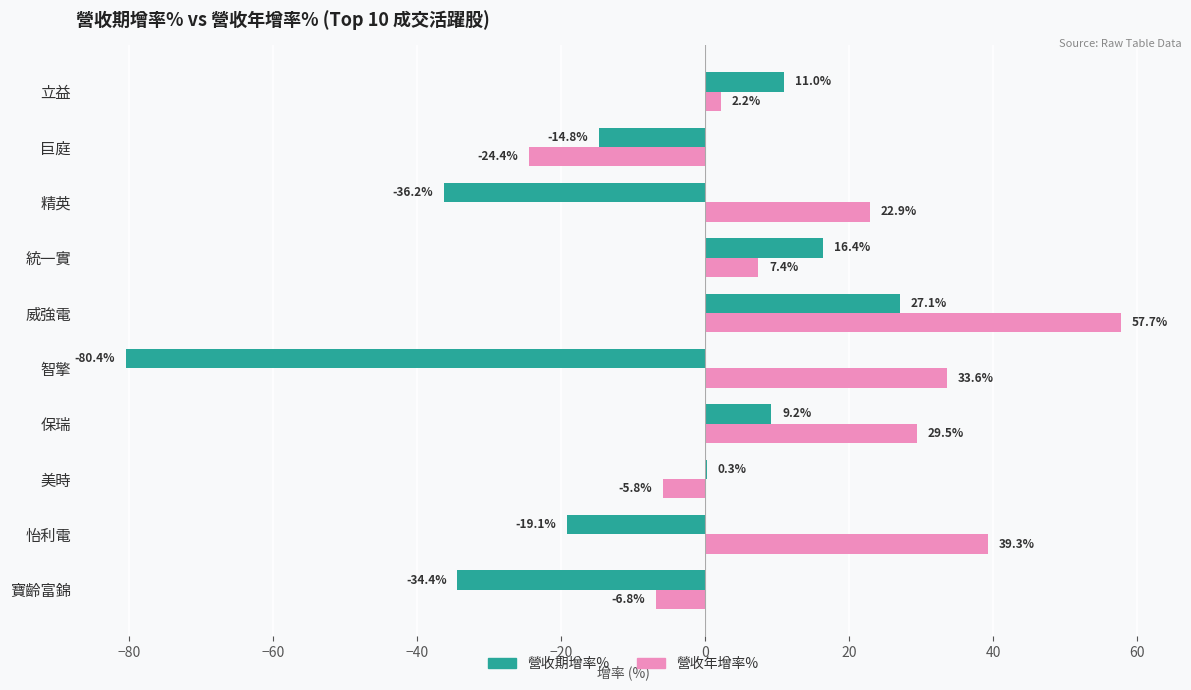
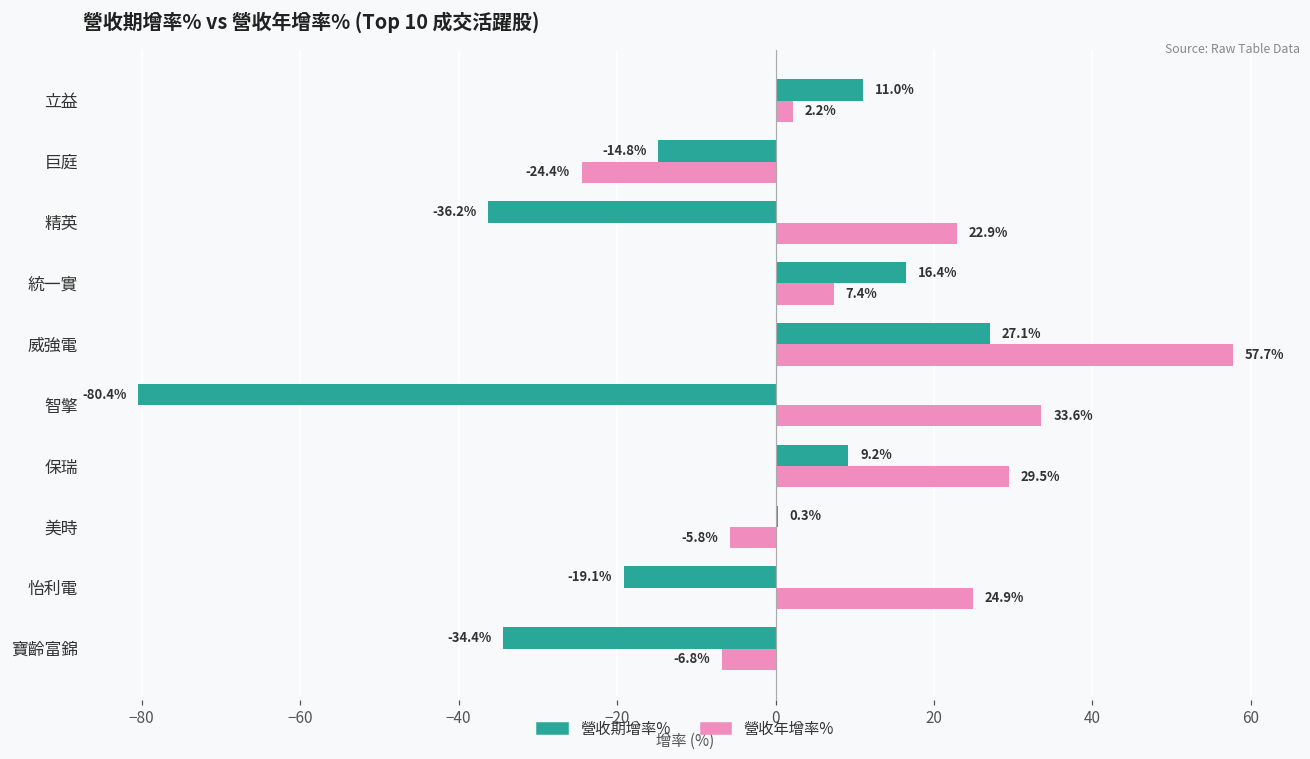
  {
    "營收期增率%": {
      "立益": "11.0%",
      "巨庭": "-14.8%",
      "精英": "-36.2%",
      "統一實": "16.4%",
      "威強電": "27.1%",
      "智擎": "-80.4%",
      "保瑞": "9.2%",
      "美時": "0.3%",
      "怡利電": "-19.1%",
      "寶齡富錦": "-34.4%"
    },
    "營收年增率%": {
      "立益": "2.2%",
      "巨庭": "-24.4%",
      "精英": "22.9%",
      "統一實": "7.4%",
      "威強電": "57.7%",
      "智擎": "33.6%",
      "保瑞": "29.5%",
      "美時": "-5.8%",
-     "怡利電": "39.3%",
+     "怡利電": "24.9%",
      "寶齡富錦": "-6.8%"
    }
  }
